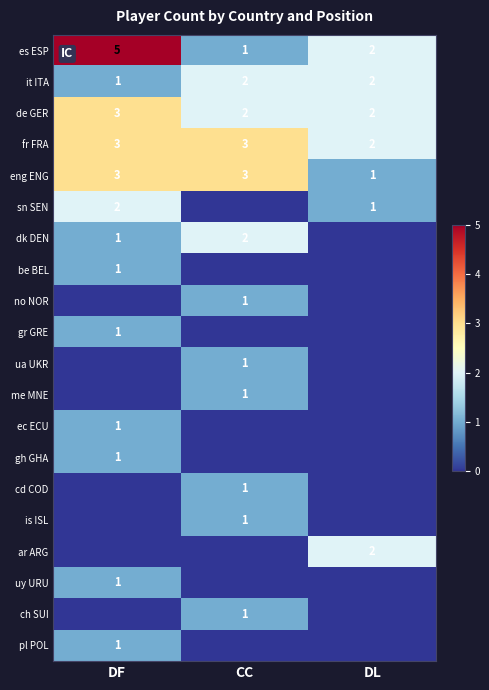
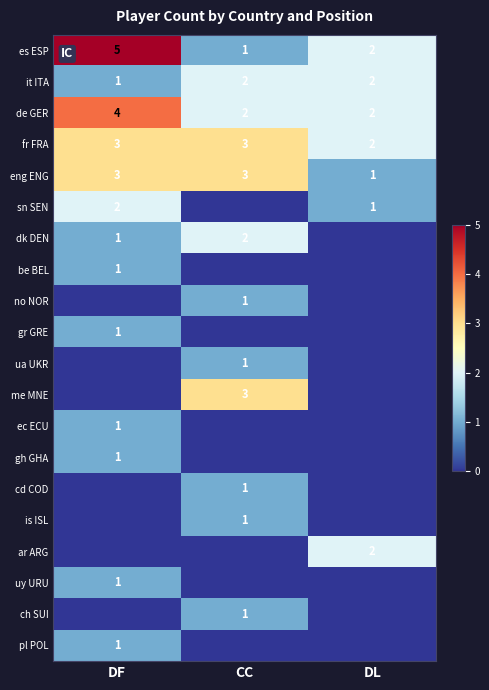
  {
    "es ESP": {
      "DF": 5,
      "CC": 1
    },
    "it ITA": {
      "DF": 1
    },
    "de GER": {
-     "DF": 3
+     "DF": 4
    },
    "fr FRA": {
      "DF": 3,
      "CC": 3
    },
    "eng ENG": {
      "DF": 3,
      "CC": 3,
      "DL": 1
    },
    "sn SEN": {
      "DL": 1
    },
    "dk DEN": {
      "DF": 1
    },
    "be BEL": {
      "DF": 1
    },
    "no NOR": {
      "CC": 1
    },
    "gr GRE": {
      "DF": 1
    },
    "ua UKR": {
      "CC": 1
    },
    "me MNE": {
-     "CC": 1
+     "CC": 3
    },
    "ec ECU": {
      "DF": 1
    },
    "gh GHA": {
      "DF": 1
    },
    "cd COD": {
      "CC": 1
    },
    "is ISL": {
      "CC": 1
    },
    "uy URU": {
      "DF": 1
    },
    "ch SUI": {
      "CC": 1
    },
    "pl POL": {
      "DF": 1
    }
  }
